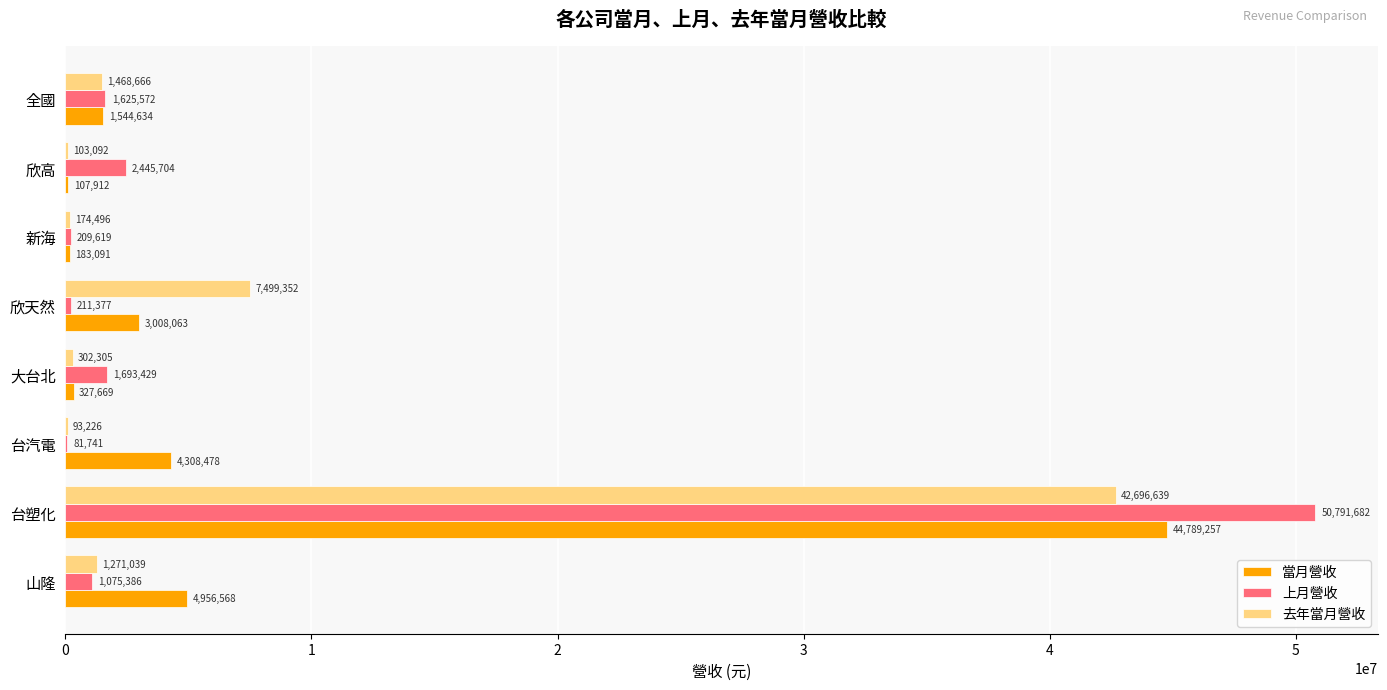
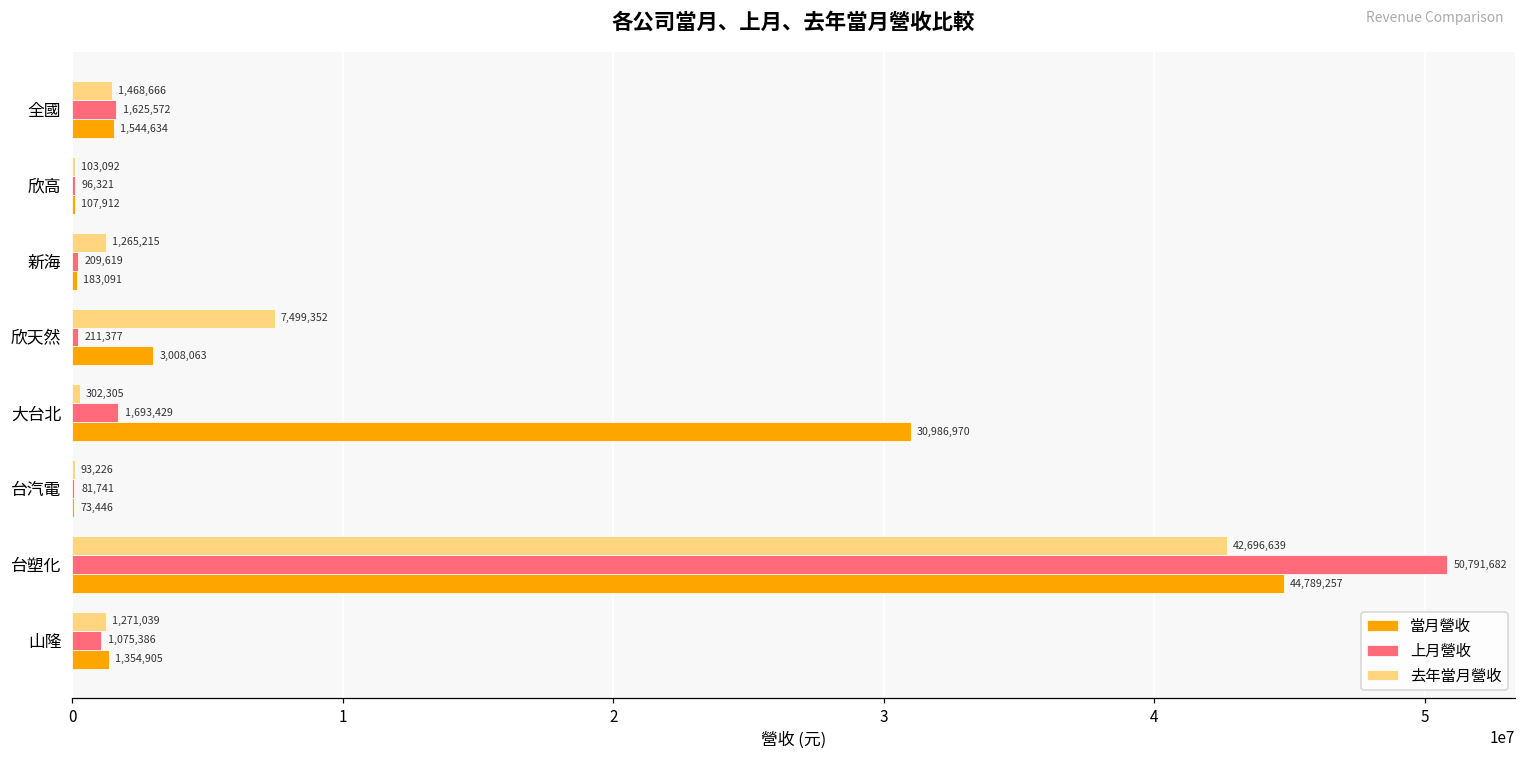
  {
    "當月營收": {
      "全國": "1,544,634",
      "欣高": "107,912",
      "新海": "183,091",
      "欣天然": "3,008,063",
-     "大台北": "327,669",
-     "台汽電": "4,308,478",
+     "大台北": "30,986,970",
+     "台汽電": "73,446",
      "台塑化": "44,789,257",
-     "山隆": "4,956,568"
+     "山隆": "1,354,905"
    },
    "上月營收": {
      "全國": "1,625,572",
-     "欣高": "2,445,704",
+     "欣高": "96,321",
      "新海": "209,619",
      "欣天然": "211,377",
      "大台北": "1,693,429",
      "台汽電": "81,741",
      "台塑化": "50,791,682",
      "山隆": "1,075,386"
    },
    "去年當月營收": {
      "全國": "1,468,666",
      "欣高": "103,092",
-     "新海": "174,496",
+     "新海": "1,265,215",
      "欣天然": "7,499,352",
      "大台北": "302,305",
      "台汽電": "93,226",
      "台塑化": "42,696,639",
      "山隆": "1,271,039"
    }
  }
